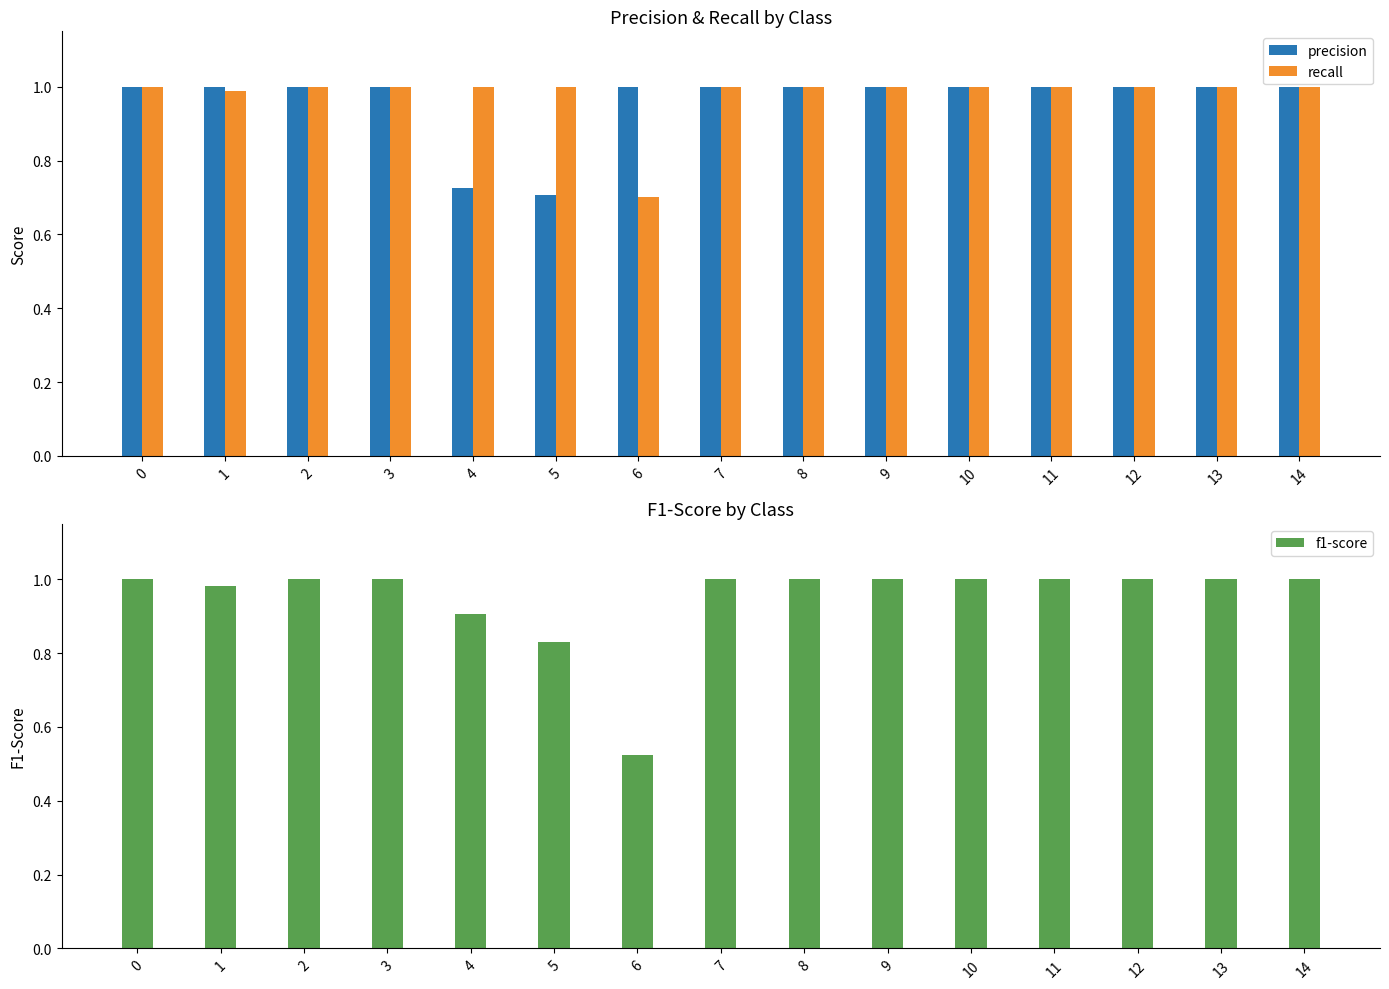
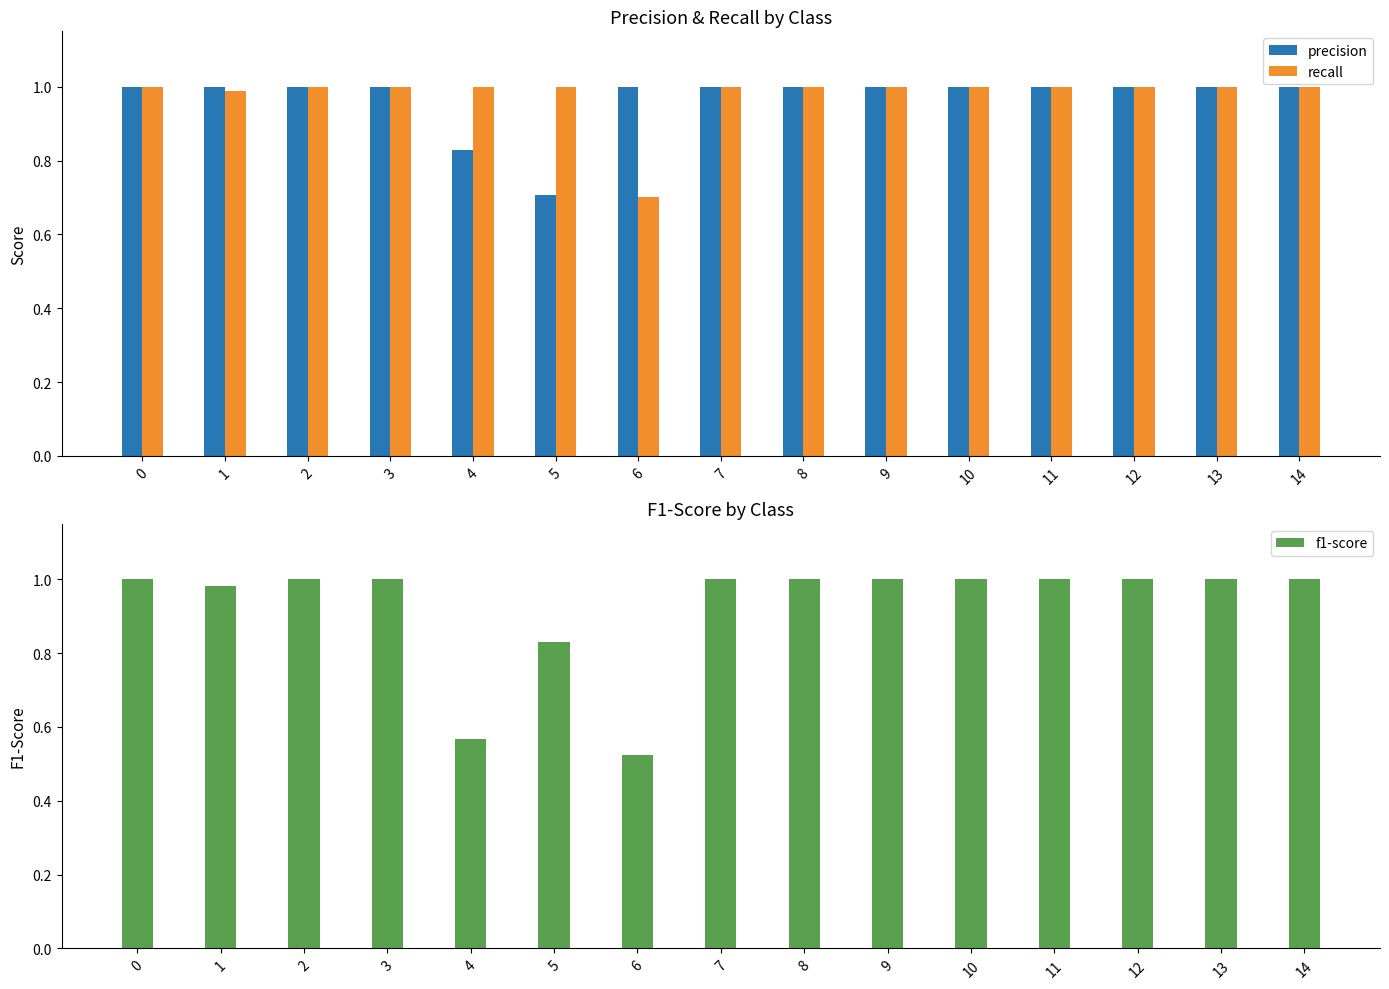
  {
    "Precision & Recall by Class": {
      "precision": {
        "0": 1.00,
        "1": 1.00,
        "2": 1.00,
        "3": 1.00,
-       "4": 0.73,
+       "4": 0.83,
        "5": 0.71,
        "6": 1.00,
        "7": 1.00,
        "8": 1.00,
        "9": 1.00,
        "10": 1.00,
        "11": 1.00,
        "12": 1.00,
        "13": 1.00,
        "14": 1.00
      },
      "recall": {
        "0": 1.00,
        "1": 0.99,
        "2": 1.00,
        "3": 1.00,
        "4": 1.00,
        "5": 1.00,
        "6": 0.70,
        "7": 1.00,
        "8": 1.00,
        "9": 1.00,
        "10": 1.00,
        "11": 1.00,
        "12": 1.00,
        "13": 1.00,
        "14": 1.00
      }
    },
    "F1-Score by Class": {
      "0": 1.00,
      "1": 0.98,
      "2": 1.00,
      "3": 1.00,
-     "4": 0.91,
+     "4": 0.57,
      "5": 0.83,
      "6": 0.52,
      "7": 1.00,
      "8": 1.00,
      "9": 1.00,
      "10": 1.00,
      "11": 1.00,
      "12": 1.00,
      "13": 1.00,
      "14": 1.00
    }
  }
